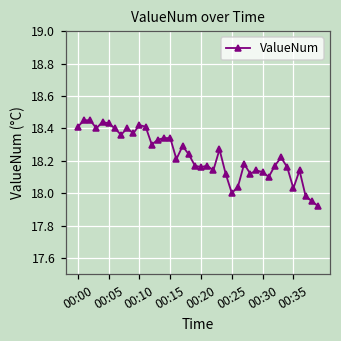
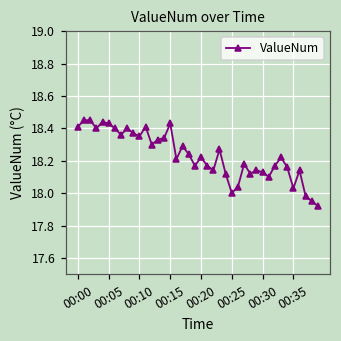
  {
    "00:00": 18.41,
    "00:05": 18.43,
-   "00:10": 18.42,
-   "00:15": 18.34,
-   "00:20": 18.16,
+   "00:10": 18.35,
+   "00:15": 18.43,
+   "00:20": 18.22,
    "00:25": 18.00,
    "00:30": 18.13,
    "00:35": 18.03
  }
